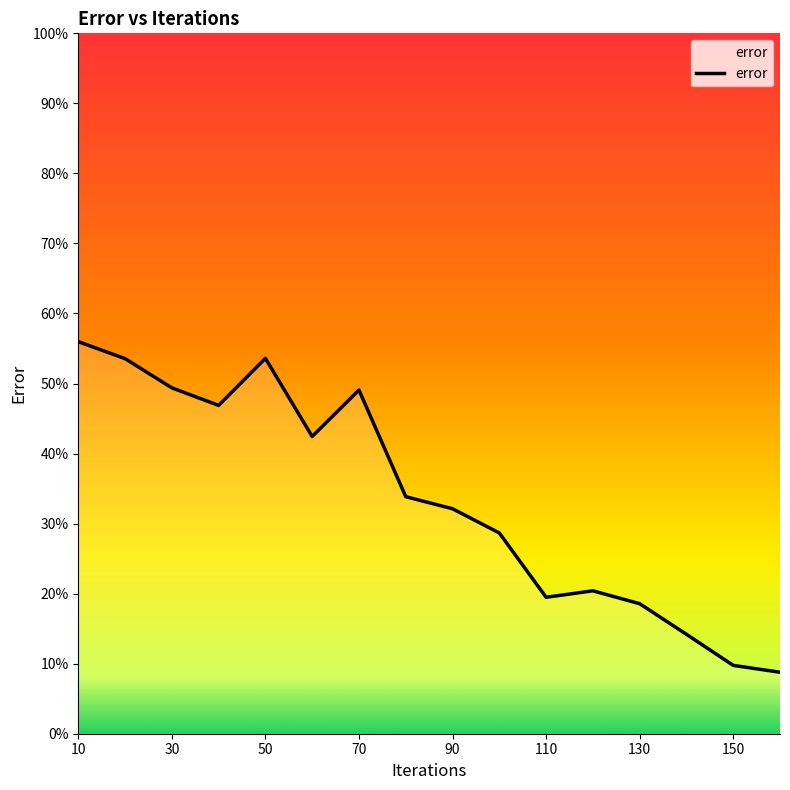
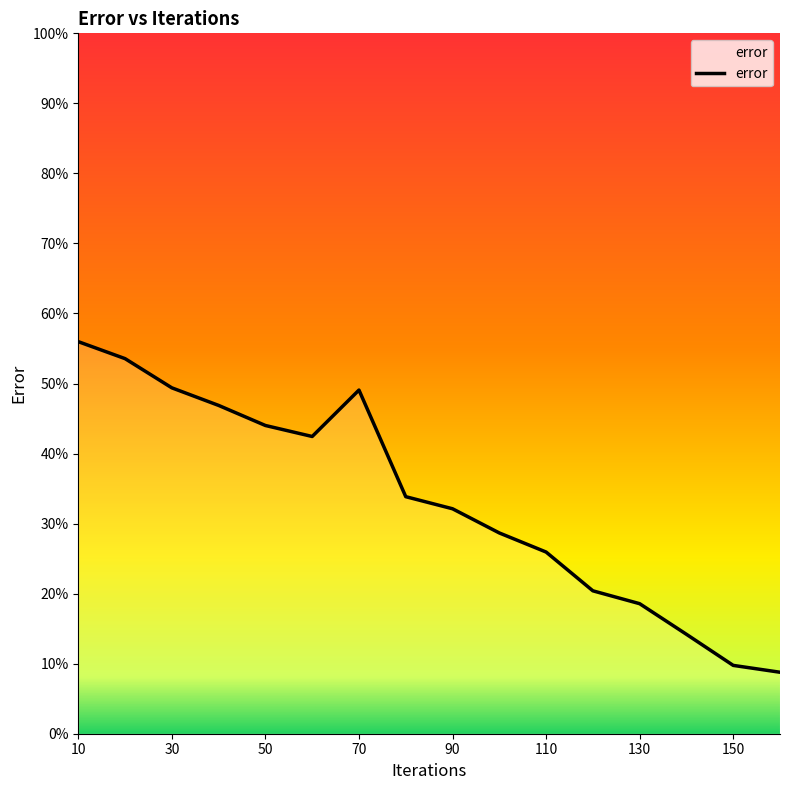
  {
    "10": "56%",
    "30": "49%",
-   "50": "54%",
+   "50": "44%",
    "70": "49%",
    "90": "32%",
-   "110": "19%",
+   "110": "26%",
    "130": "19%",
    "150": "10%"
  }
